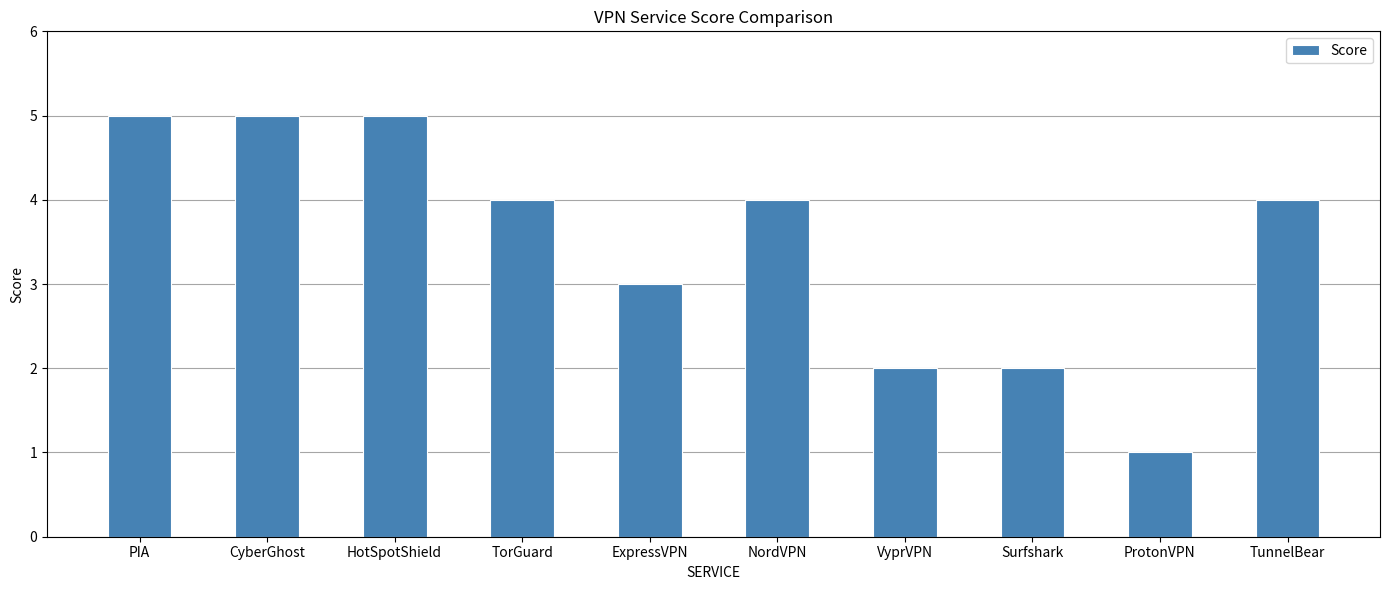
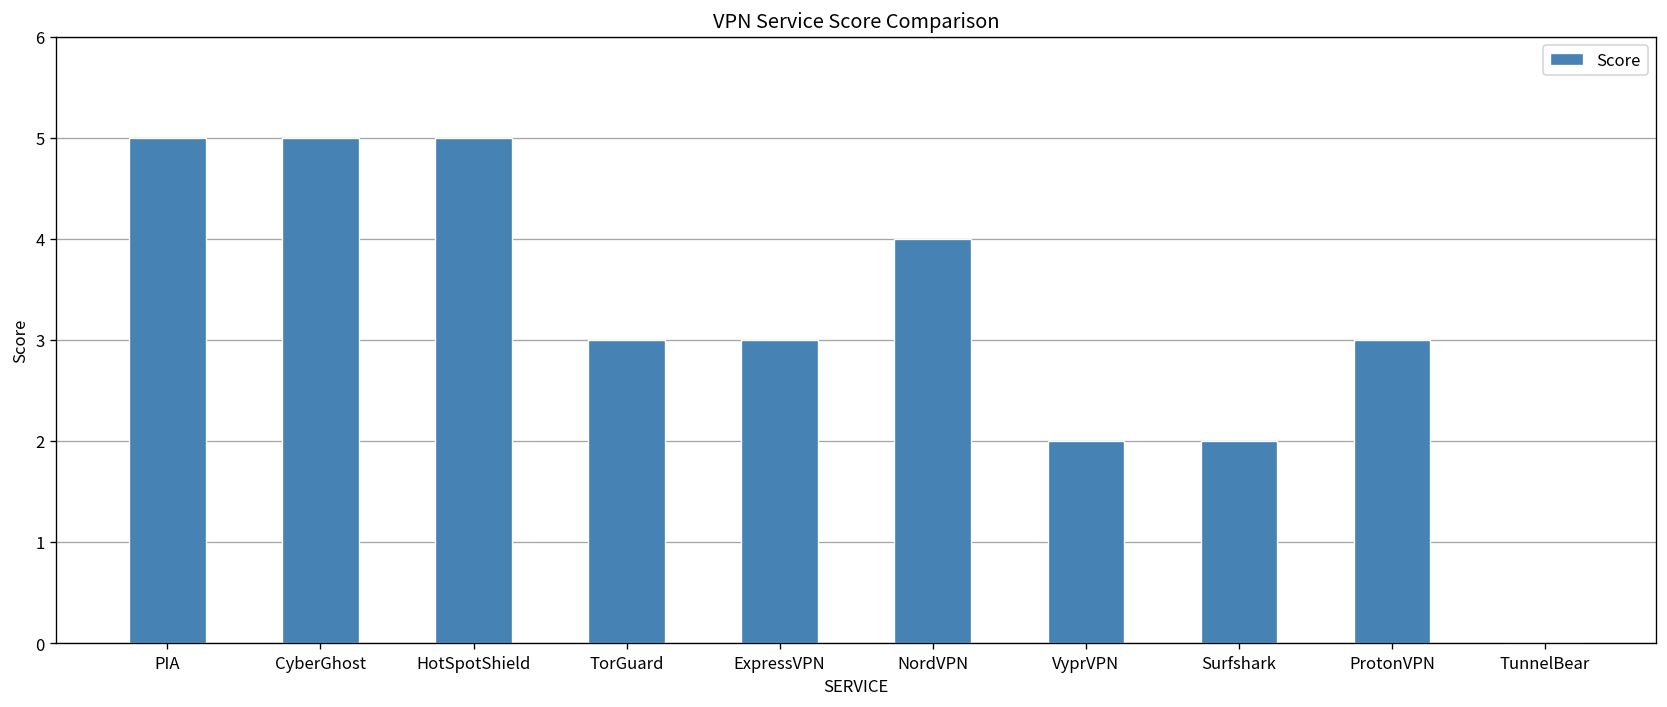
  {
    "PIA": 5,
    "CyberGhost": 5,
    "HotSpotShield": 5,
-   "TorGuard": 4,
+   "TorGuard": 3,
    "ExpressVPN": 3,
    "NordVPN": 4,
    "VyprVPN": 2,
    "Surfshark": 2,
-   "ProtonVPN": 1,
-   "TunnelBear": 4
+   "ProtonVPN": 3,
+   "TunnelBear": 0
  }
